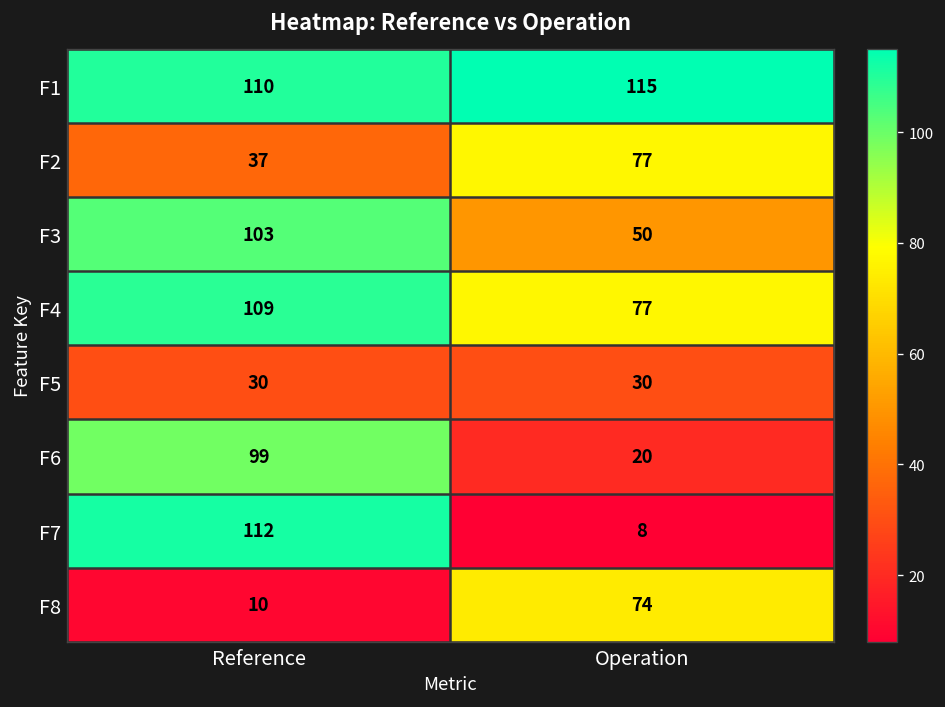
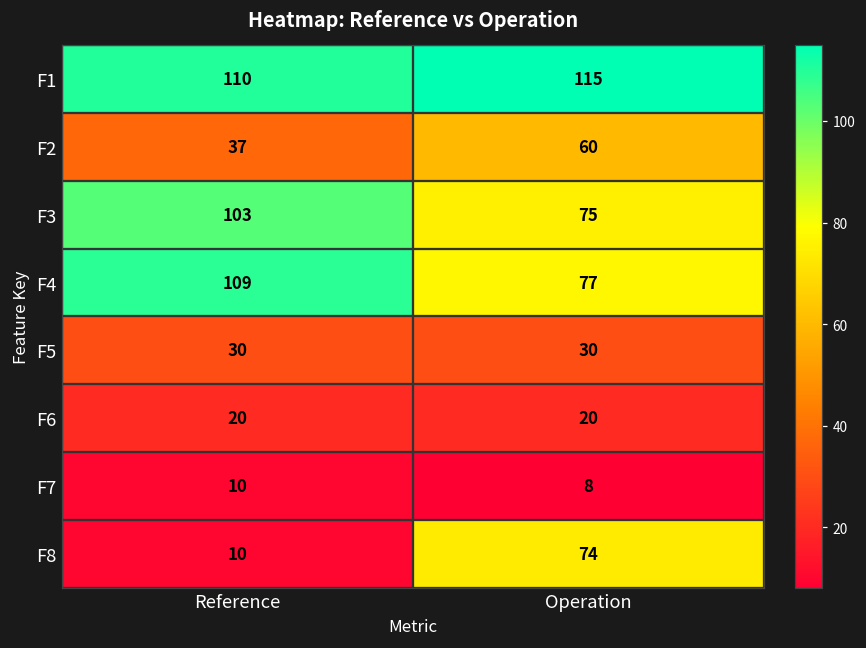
  {
    "F1": {
      "Reference": 110,
      "Operation": 115
    },
    "F2": {
      "Reference": 37,
-     "Operation": 77
+     "Operation": 60
    },
    "F3": {
      "Reference": 103,
-     "Operation": 50
+     "Operation": 75
    },
    "F4": {
      "Reference": 109,
      "Operation": 77
    },
    "F5": {
      "Reference": 30,
      "Operation": 30
    },
    "F6": {
-     "Reference": 99,
+     "Reference": 20,
      "Operation": 20
    },
    "F7": {
-     "Reference": 112,
+     "Reference": 10,
      "Operation": 8
    },
    "F8": {
      "Reference": 10,
      "Operation": 74
    }
  }
